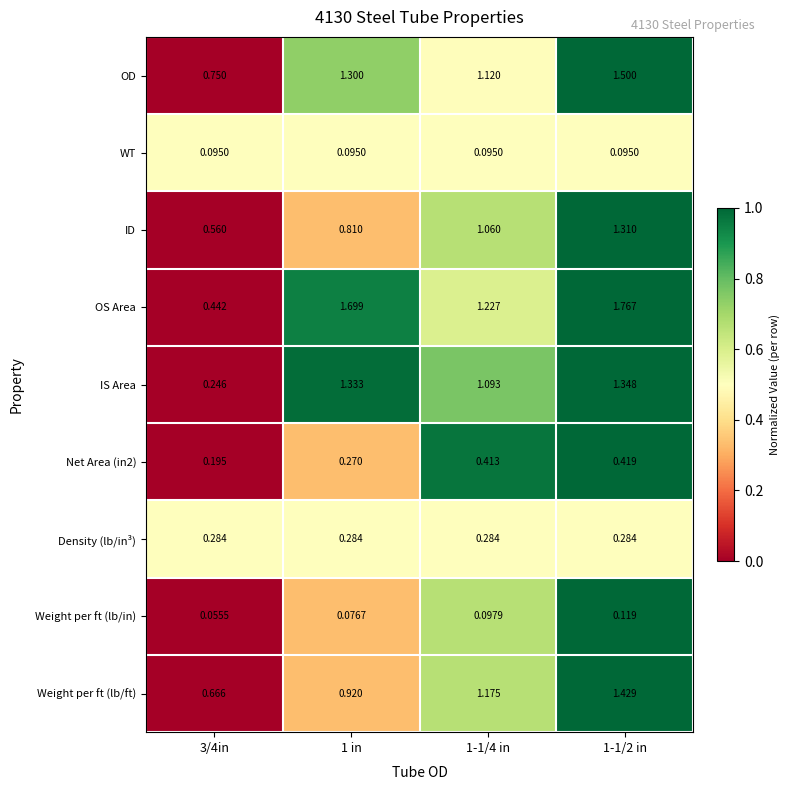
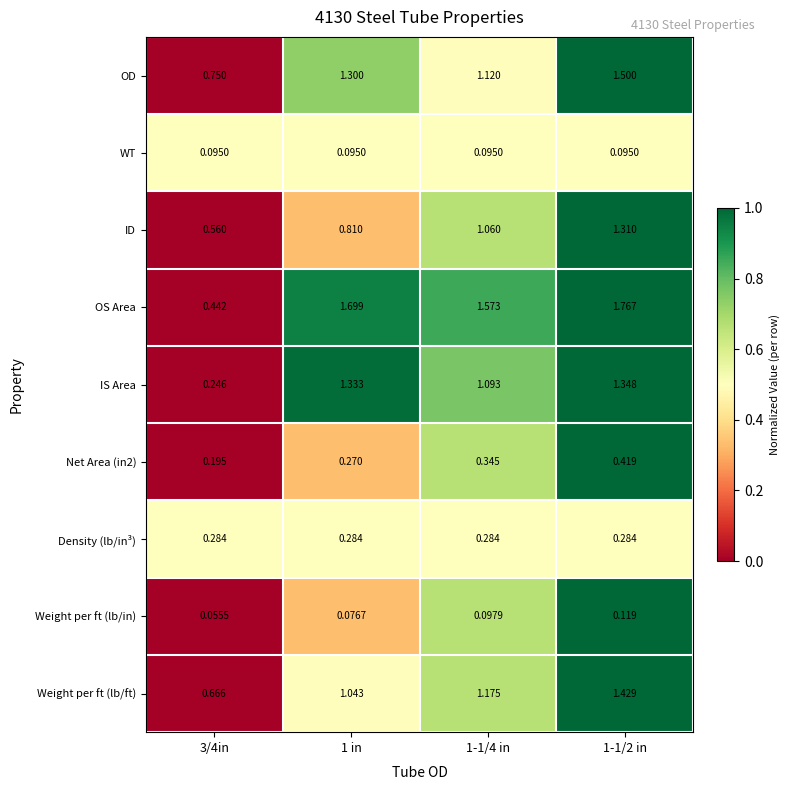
  {
    "OD": {
      "3/4in": 0.750,
      "1 in": 1.300,
      "1-1/4 in": 1.120,
      "1-1/2 in": 1.500
    },
    "WT": {
      "3/4in": 0.0950,
      "1 in": 0.0950,
      "1-1/4 in": 0.0950,
      "1-1/2 in": 0.0950
    },
    "ID": {
      "3/4in": 0.560,
      "1 in": 0.810,
      "1-1/4 in": 1.060,
      "1-1/2 in": 1.310
    },
    "OS Area": {
      "3/4in": 0.442,
      "1 in": 1.699,
-     "1-1/4 in": 1.227,
+     "1-1/4 in": 1.573,
      "1-1/2 in": 1.767
    },
    "IS Area": {
      "3/4in": 0.246,
      "1 in": 1.333,
      "1-1/4 in": 1.093,
      "1-1/2 in": 1.348
    },
    "Net Area (in2)": {
      "3/4in": 0.195,
      "1 in": 0.270,
-     "1-1/4 in": 0.413,
+     "1-1/4 in": 0.345,
      "1-1/2 in": 0.419
    },
    "Density (lb/in³)": {
      "3/4in": 0.284,
      "1 in": 0.284,
      "1-1/4 in": 0.284,
      "1-1/2 in": 0.284
    },
    "Weight per ft (lb/in)": {
      "3/4in": 0.0555,
      "1 in": 0.0767,
      "1-1/4 in": 0.0979,
      "1-1/2 in": 0.119
    },
    "Weight per ft (lb/ft)": {
      "3/4in": 0.666,
-     "1 in": 0.920,
+     "1 in": 1.043,
      "1-1/4 in": 1.175,
      "1-1/2 in": 1.429
    }
  }
